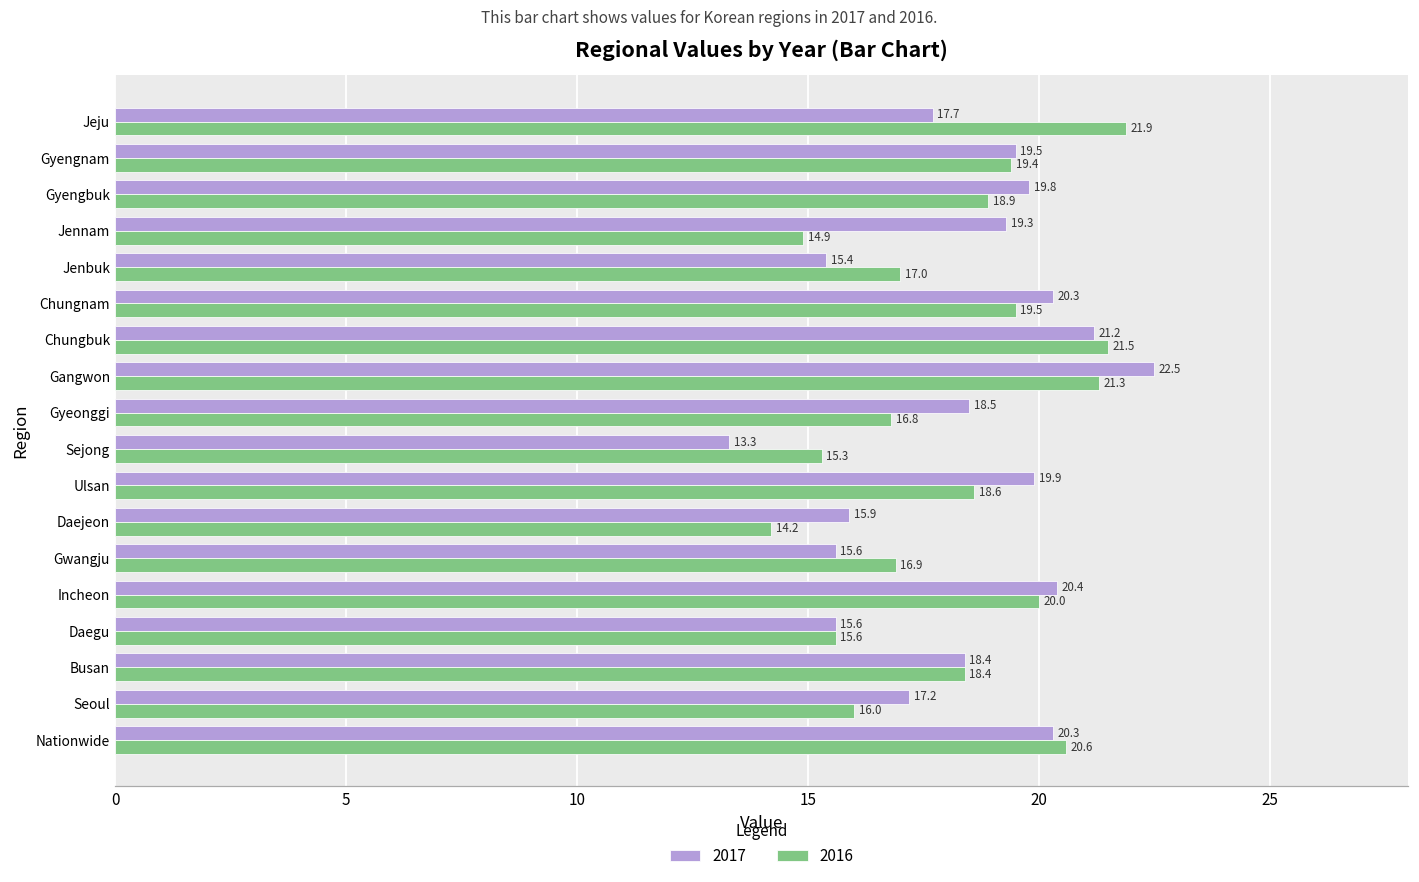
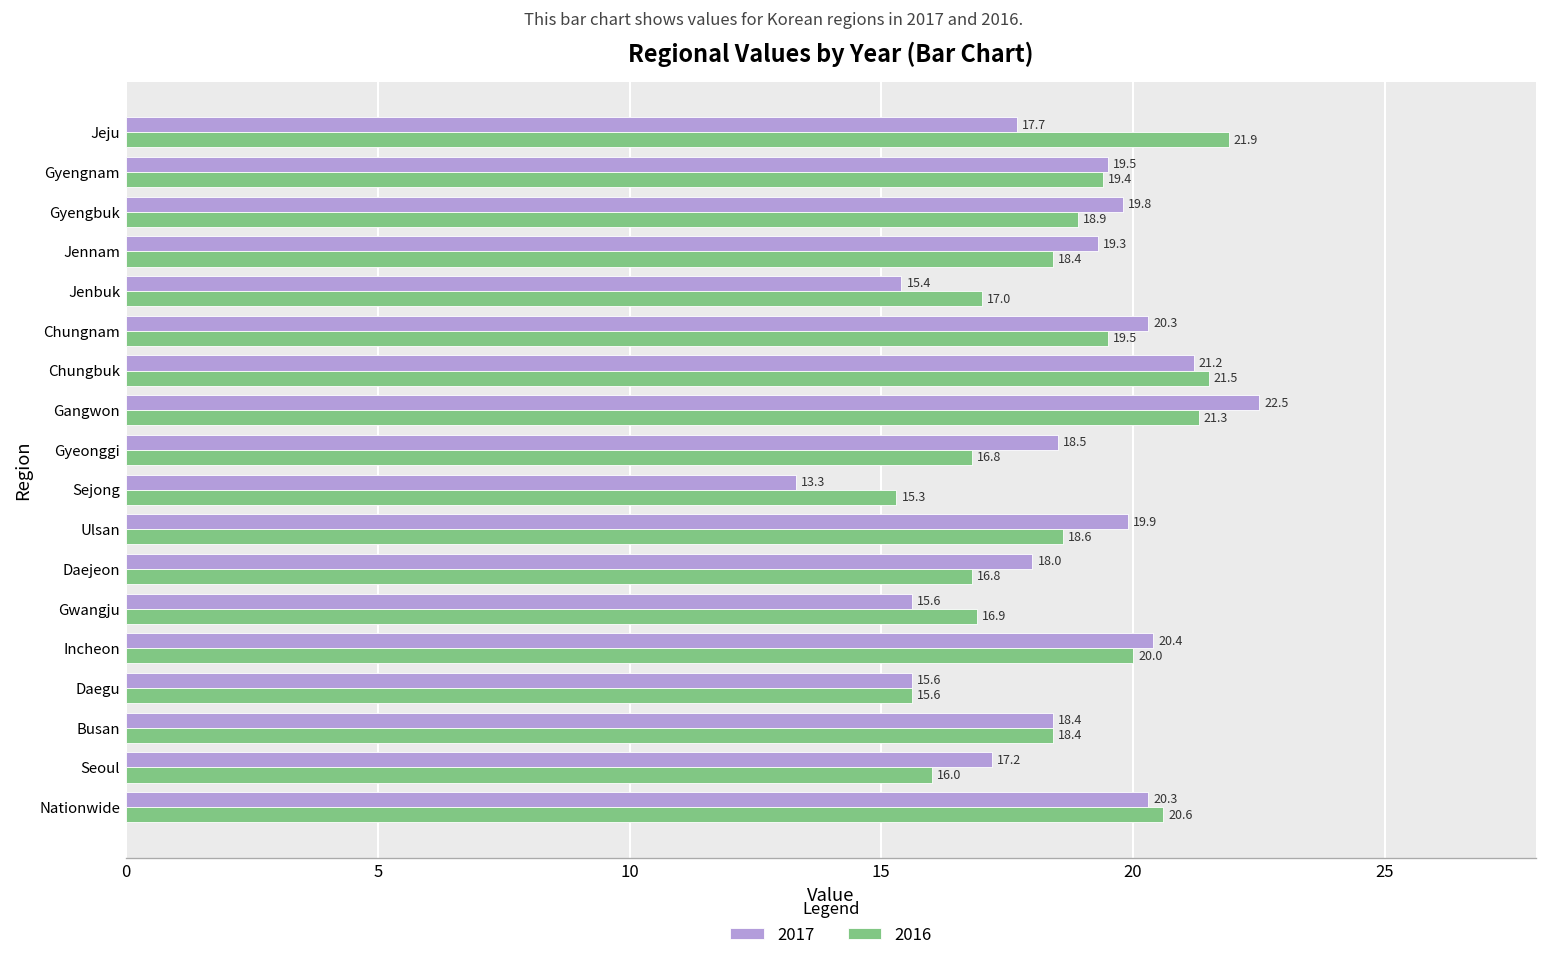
  {
    "2017": {
      "Jeju": 17.7,
      "Gyengnam": 19.5,
      "Gyengbuk": 19.8,
      "Jennam": 19.3,
      "Jenbuk": 15.4,
      "Chungnam": 20.3,
      "Chungbuk": 21.2,
      "Gangwon": 22.5,
      "Gyeonggi": 18.5,
      "Sejong": 13.3,
      "Ulsan": 19.9,
-     "Daejeon": 15.9,
+     "Daejeon": 18.0,
      "Gwangju": 15.6,
      "Incheon": 20.4,
      "Daegu": 15.6,
      "Busan": 18.4,
      "Seoul": 17.2,
      "Nationwide": 20.3
    },
    "2016": {
      "Jeju": 21.9,
      "Gyengnam": 19.4,
      "Gyengbuk": 18.9,
-     "Jennam": 14.9,
+     "Jennam": 18.4,
      "Jenbuk": 17.0,
      "Chungnam": 19.5,
      "Chungbuk": 21.5,
      "Gangwon": 21.3,
      "Gyeonggi": 16.8,
      "Sejong": 15.3,
      "Ulsan": 18.6,
-     "Daejeon": 14.2,
+     "Daejeon": 16.8,
      "Gwangju": 16.9,
      "Incheon": 20.0,
      "Daegu": 15.6,
      "Busan": 18.4,
      "Seoul": 16.0,
      "Nationwide": 20.6
    }
  }
